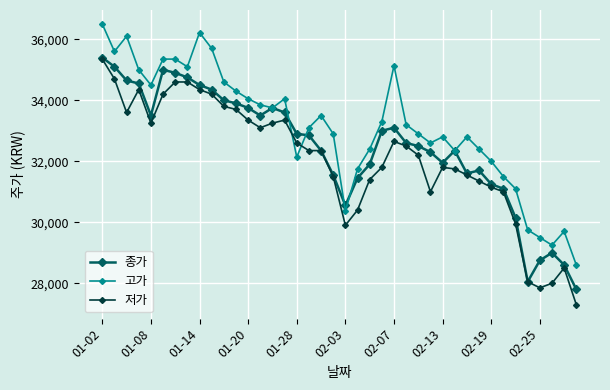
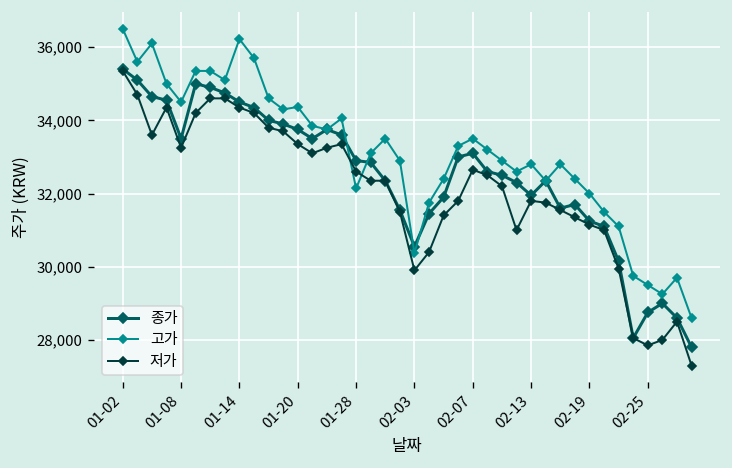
  {
    "고가": {
      "01-02": "36,500",
      "01-08": "34,500",
      "01-14": "36,200",
-     "01-20": "34,100",
+     "01-20": "34,400",
      "01-28": "32,100",
      "02-03": "30,400",
-     "02-07": "35,100",
+     "02-07": "33,500",
      "02-13": "32,800",
      "02-19": "32,000",
      "02-25": "29,500"
    }
  }
